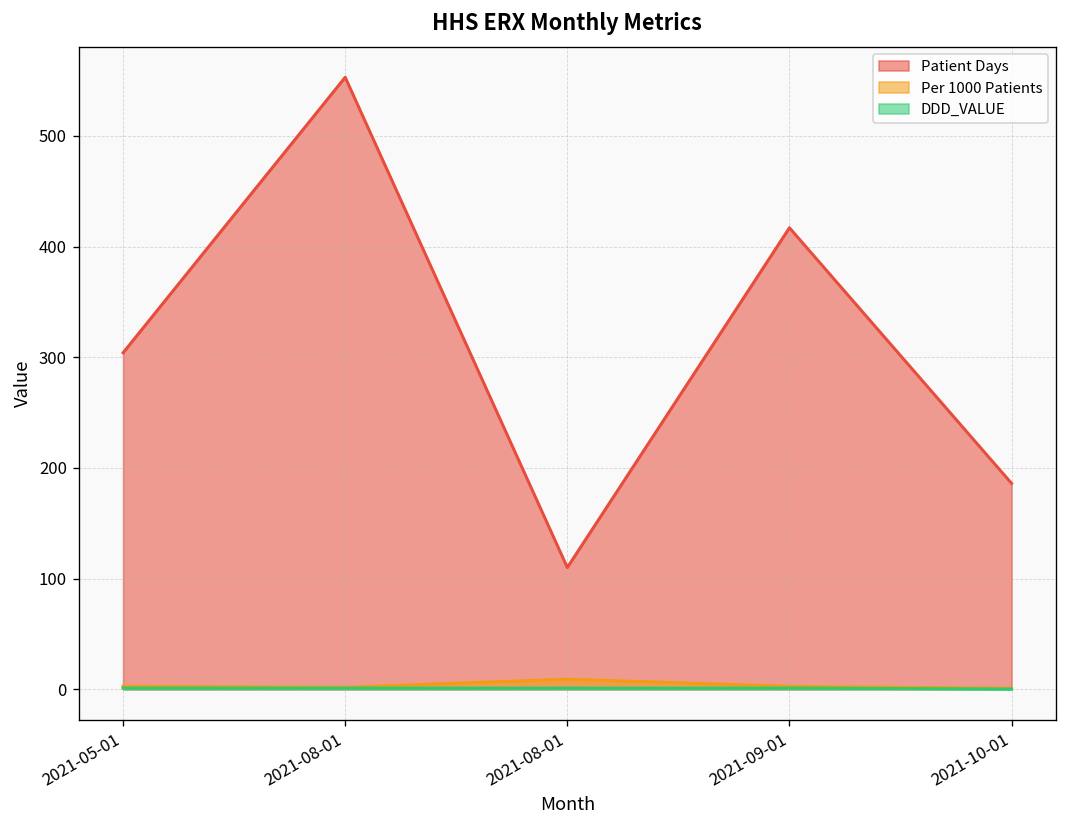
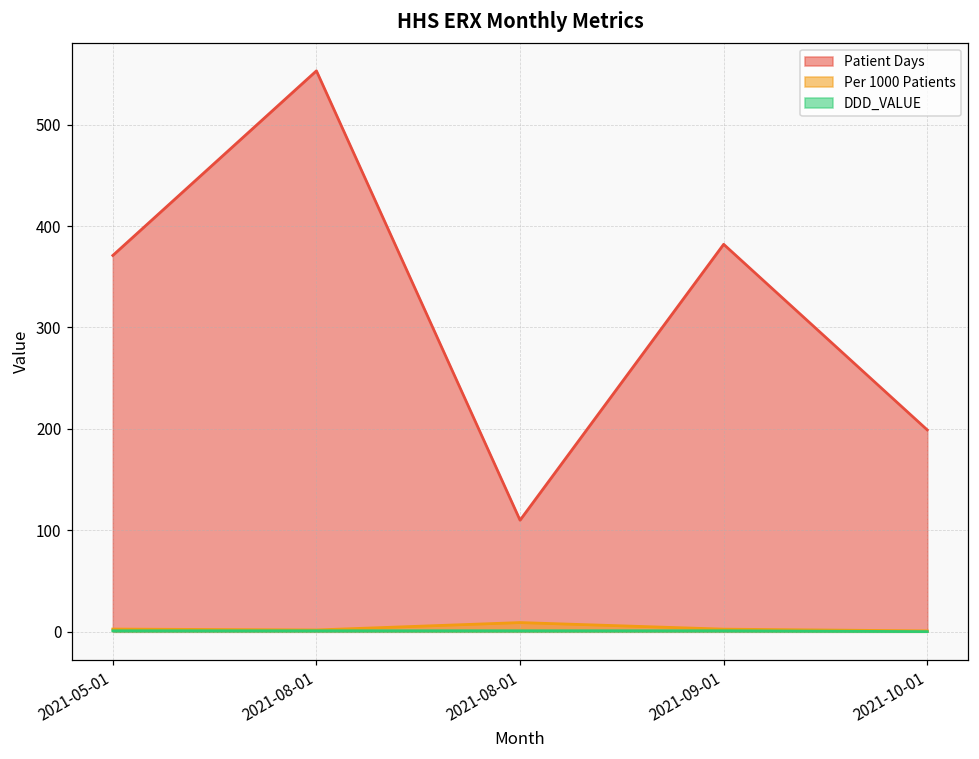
  {
    "Patient Days": {
-     "2021-05-01": 300,
-     "2021-09-01": 420,
-     "2021-10-01": 190
+     "2021-05-01": 370,
+     "2021-09-01": 380,
+     "2021-10-01": 200
    }
  }
